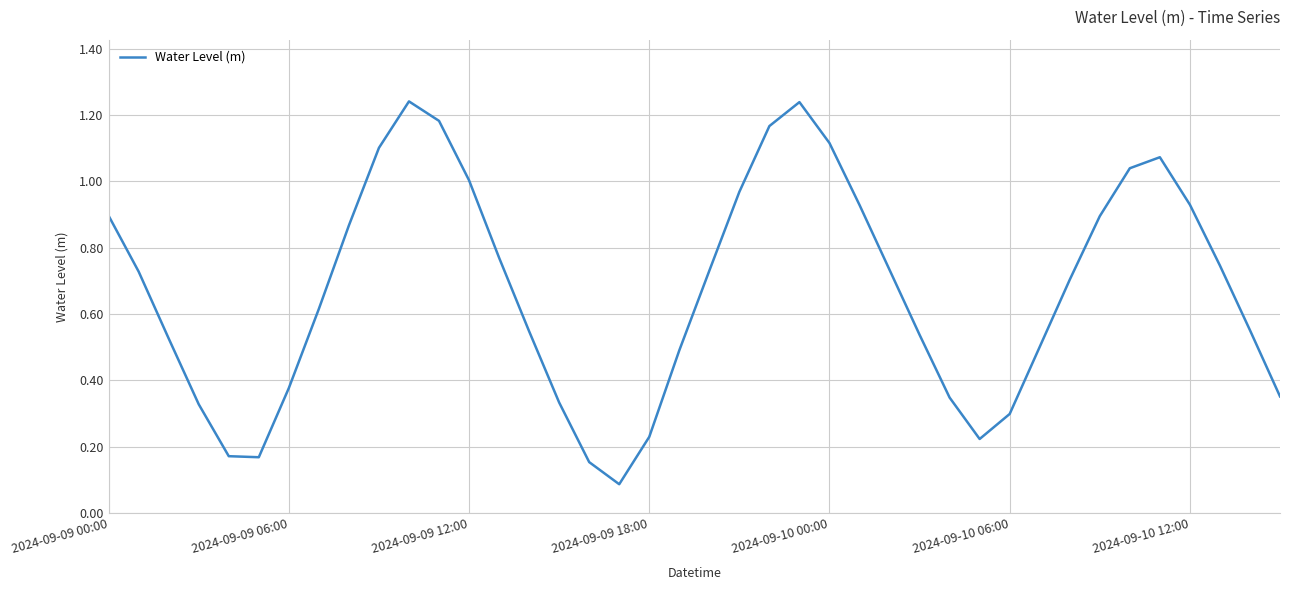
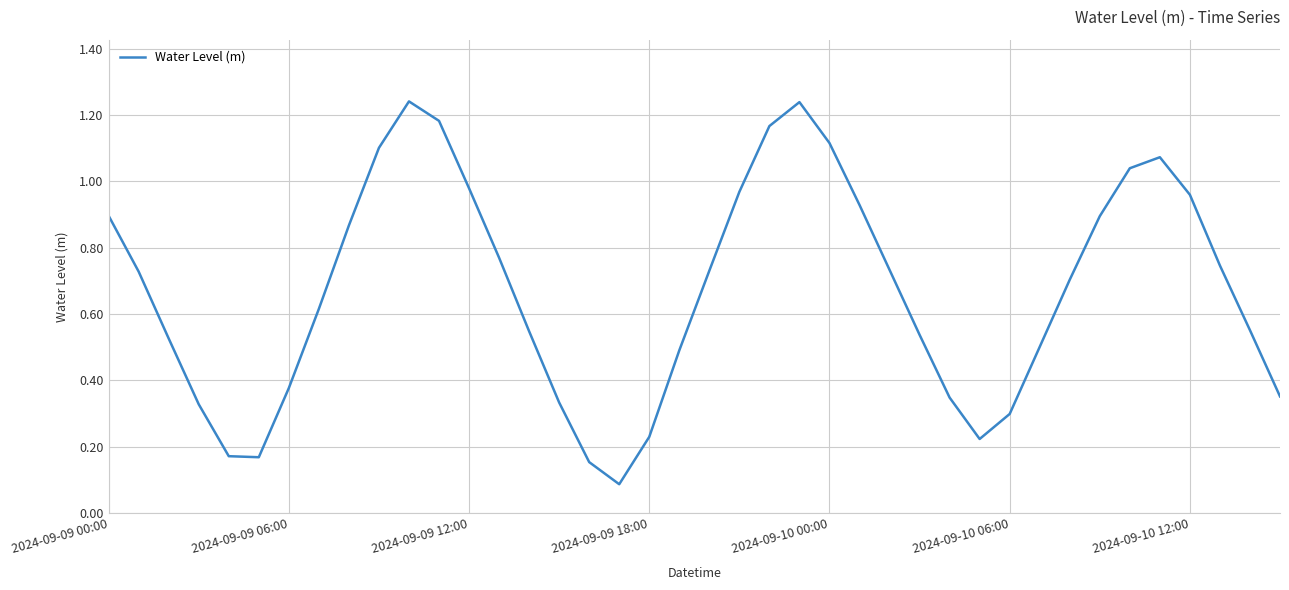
  {
    "2024-09-09 00:00": 0.90,
    "2024-09-09 06:00": 0.38,
-   "2024-09-09 12:00": 1.00,
+   "2024-09-09 12:00": 0.98,
    "2024-09-09 18:00": 0.23,
    "2024-09-10 00:00": 1.12,
    "2024-09-10 06:00": 0.30,
-   "2024-09-10 12:00": 0.93
+   "2024-09-10 12:00": 0.96
  }
